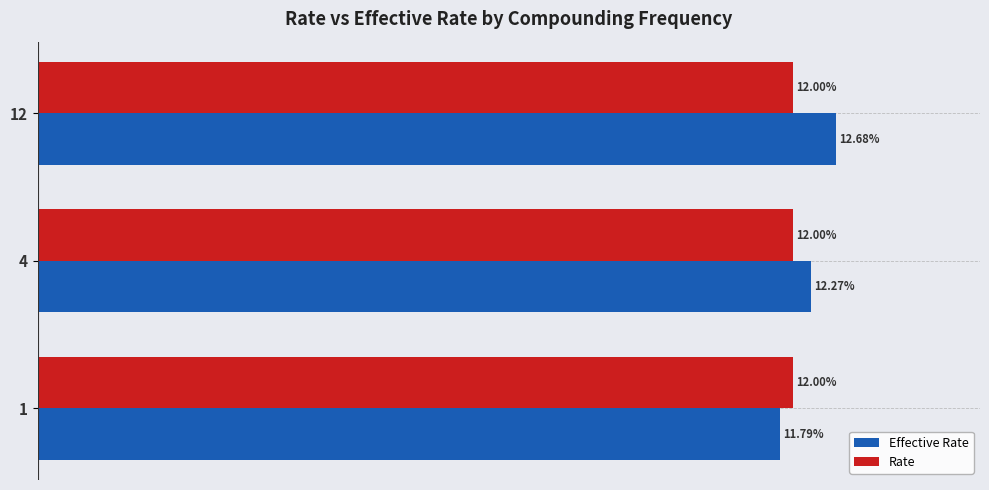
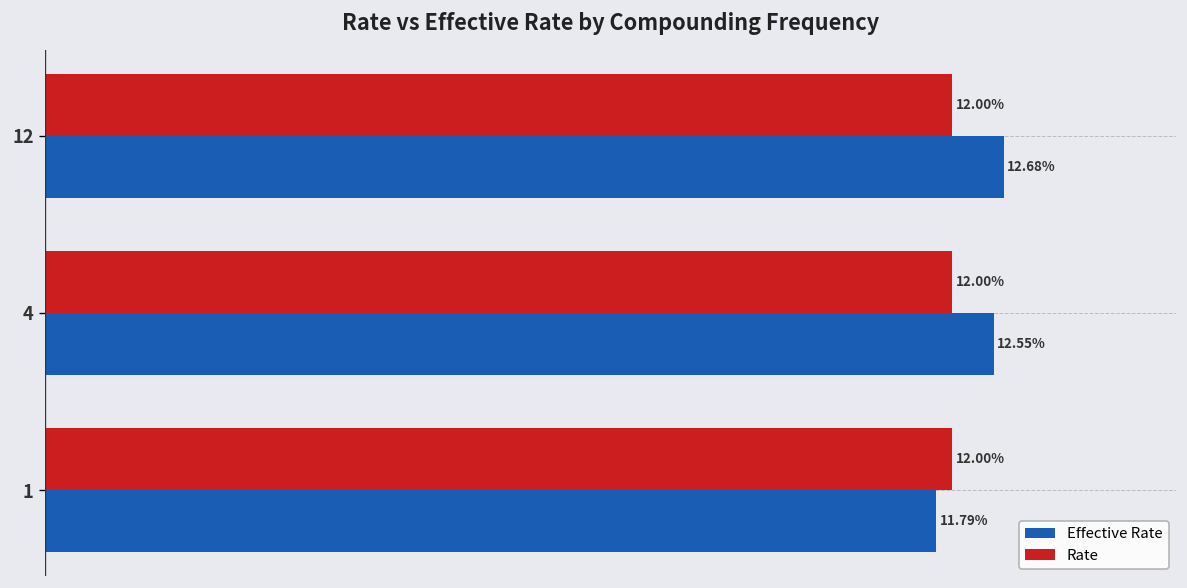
  {
    "Effective Rate": {
      "12": "12.68%",
-     "4": "12.27%",
+     "4": "12.55%",
      "1": "11.79%"
    },
    "Rate": {
      "12": "12.00%",
      "4": "12.00%",
      "1": "12.00%"
    }
  }
